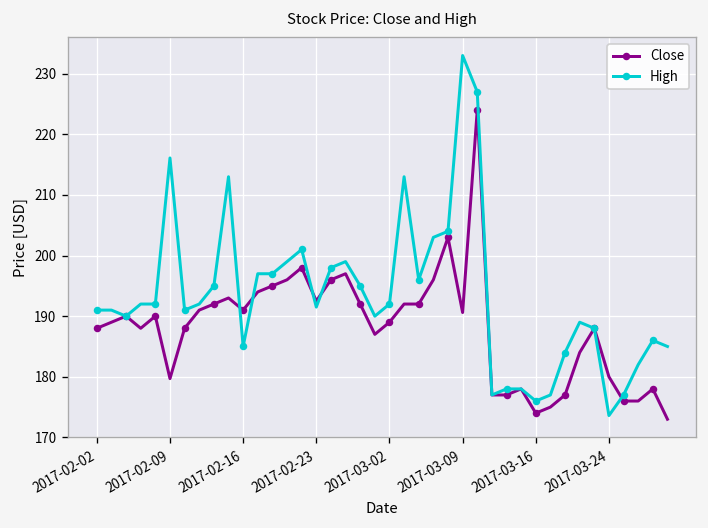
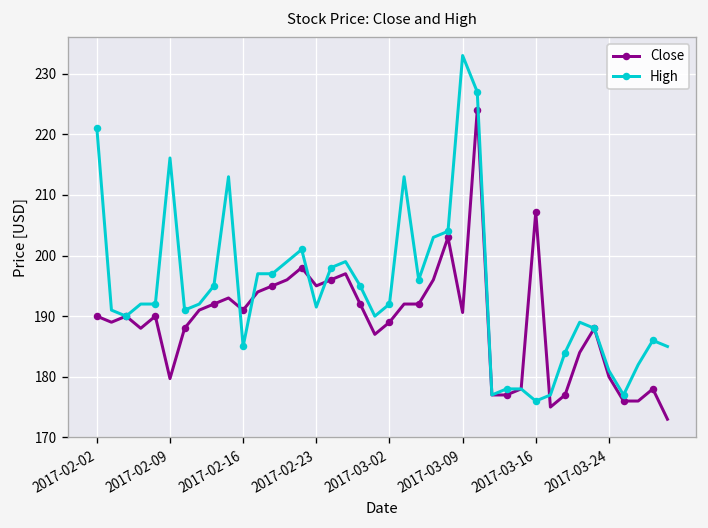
  {
    "Close": {
-     "2017-02-02": 188,
+     "2017-02-02": 190,
      "2017-02-09": 180,
      "2017-02-16": 191,
-     "2017-02-23": 193,
+     "2017-02-23": 195,
      "2017-03-02": 189,
      "2017-03-09": 191,
-     "2017-03-16": 174,
+     "2017-03-16": 207,
      "2017-03-24": 180
    },
    "High": {
-     "2017-02-02": 191,
+     "2017-02-02": 221,
      "2017-02-09": 216,
      "2017-02-16": 185,
      "2017-02-23": 192,
      "2017-03-02": 192,
      "2017-03-09": 233,
      "2017-03-16": 176,
-     "2017-03-24": 174
+     "2017-03-24": 181
    }
  }
